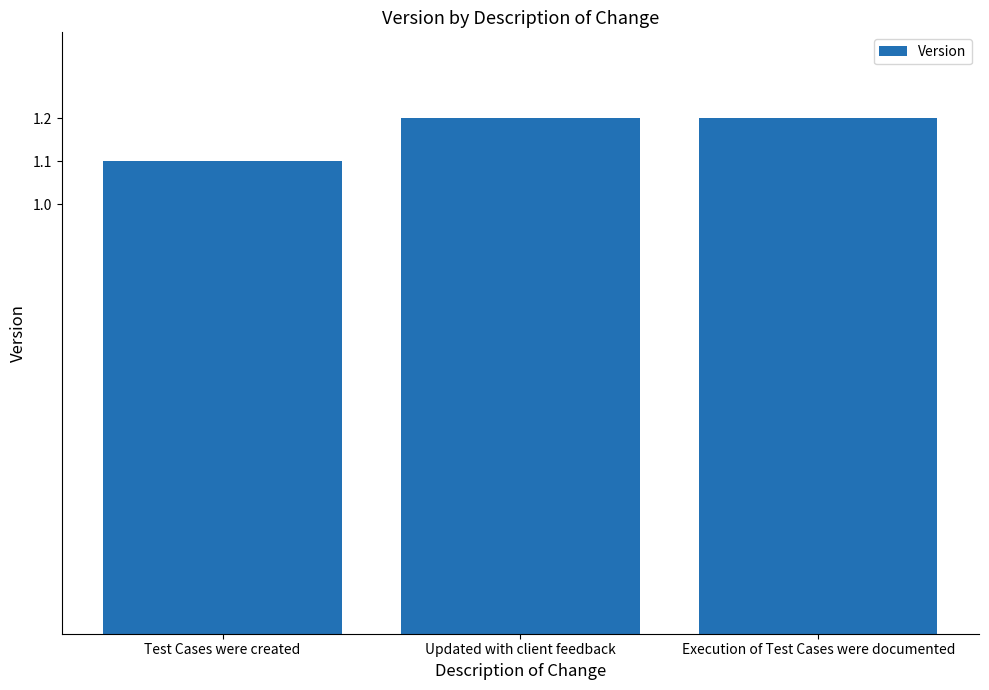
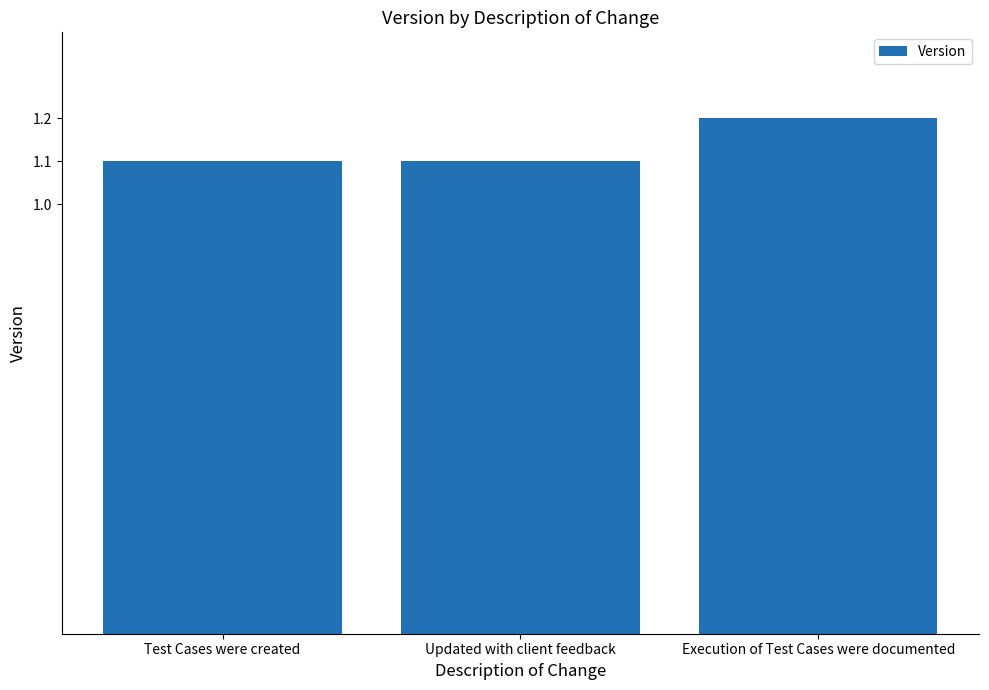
  {
    "Test Cases were created": 1.1,
-   "Updated with client feedback": 1.2,
+   "Updated with client feedback": 1.1,
    "Execution of Test Cases were documented": 1.2
  }
